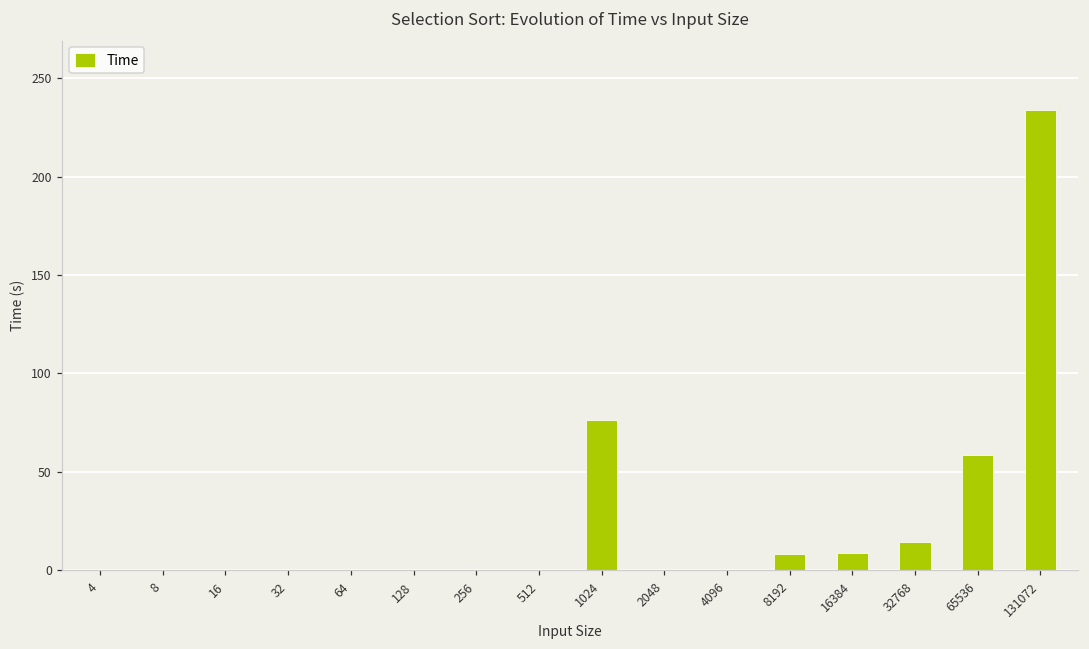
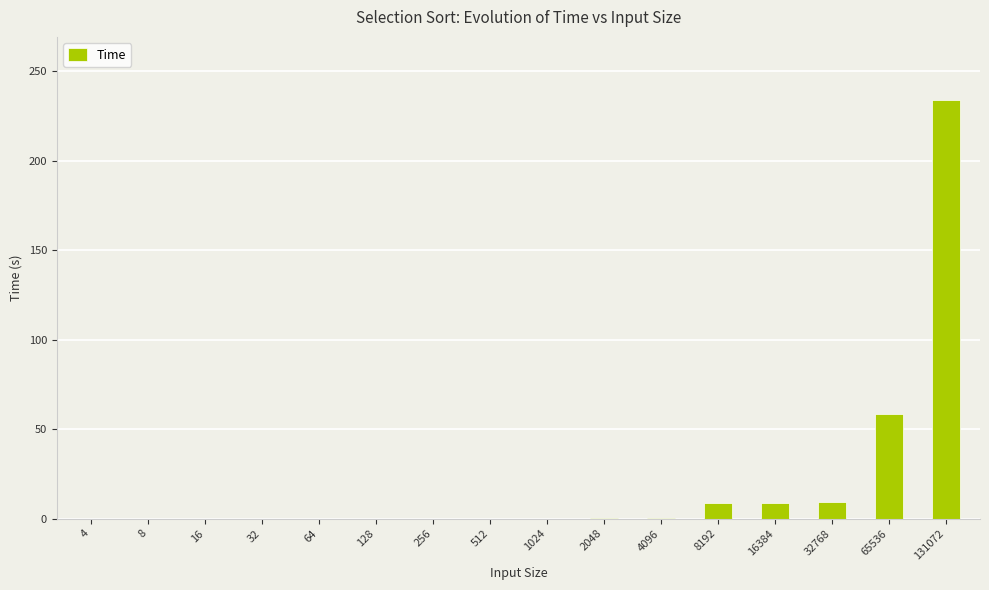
  {
-   "1024": 76,
+   "1024": 0,
    "8192": 9,
    "16384": 9,
-   "32768": 15,
+   "32768": 9,
    "65536": 58,
    "131072": 234
  }
